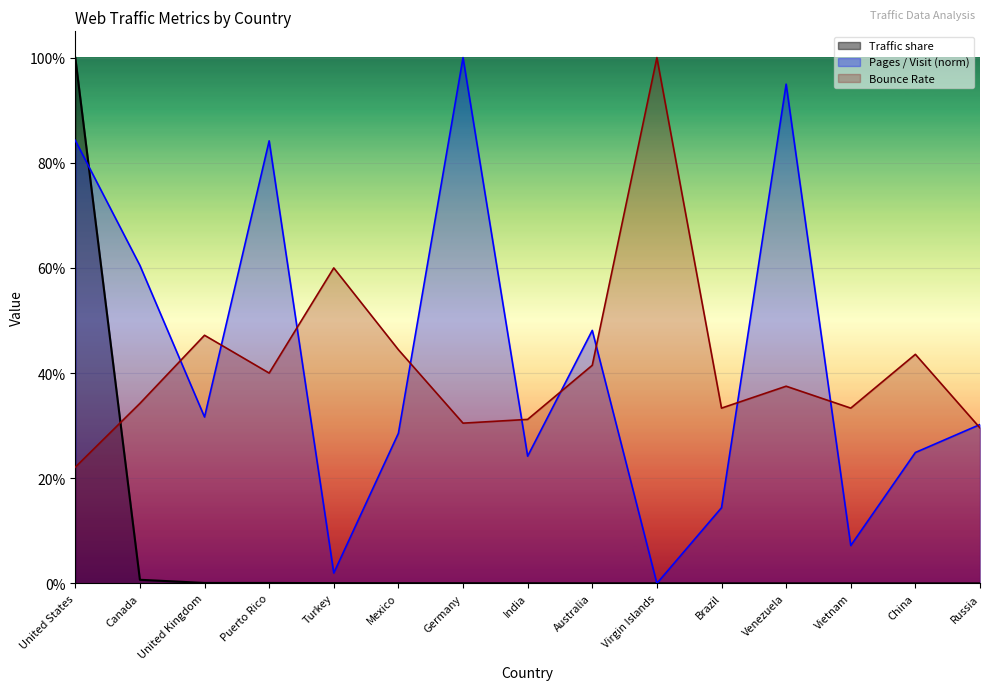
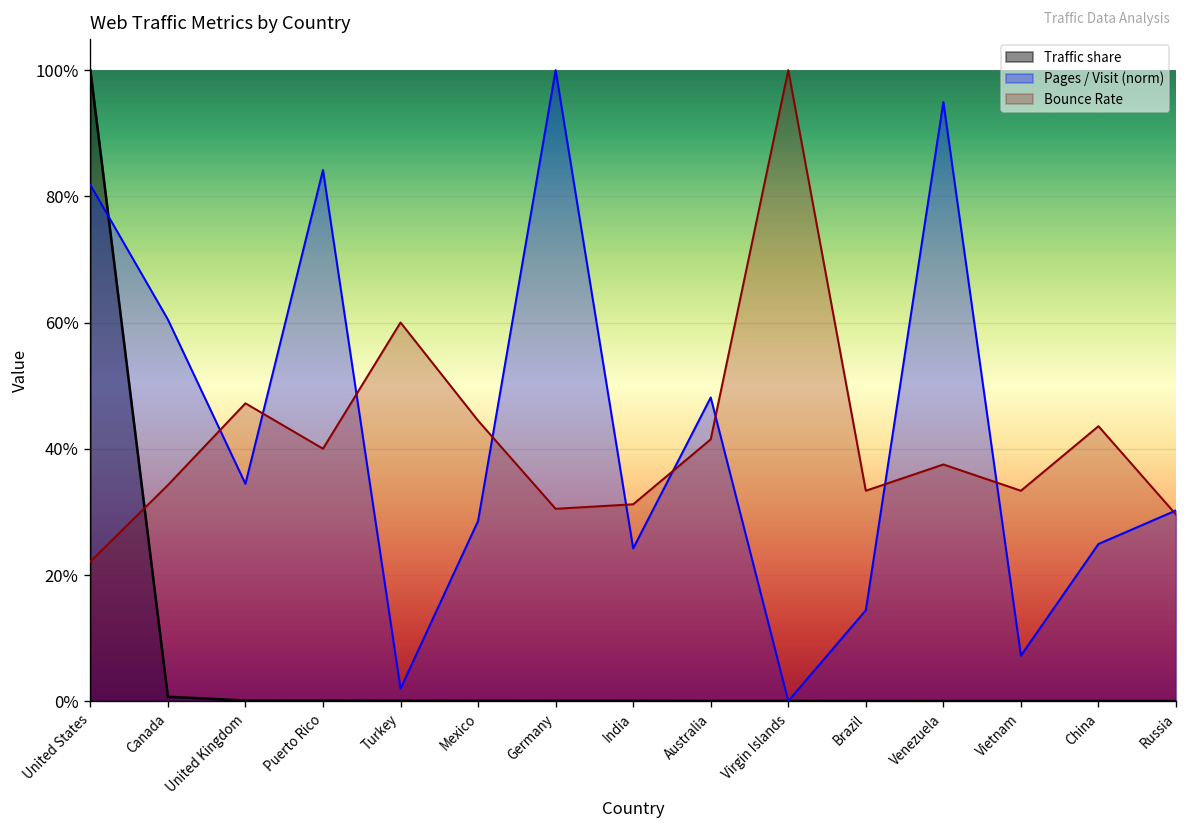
  {
    "Pages / Visit (norm)": {
-     "United States": "84%",
+     "United States": "82%",
      "Canada": "60%",
-     "United Kingdom": "32%",
+     "United Kingdom": "34%",
      "Puerto Rico": "84%",
      "Turkey": "2%",
      "Mexico": "29%",
      "Germany": "100%",
      "India": "24%",
      "Australia": "48%",
      "Brazil": "14%",
      "Venezuela": "95%",
      "Vietnam": "7%",
      "China": "25%",
      "Russia": "30%"
    }
  }
